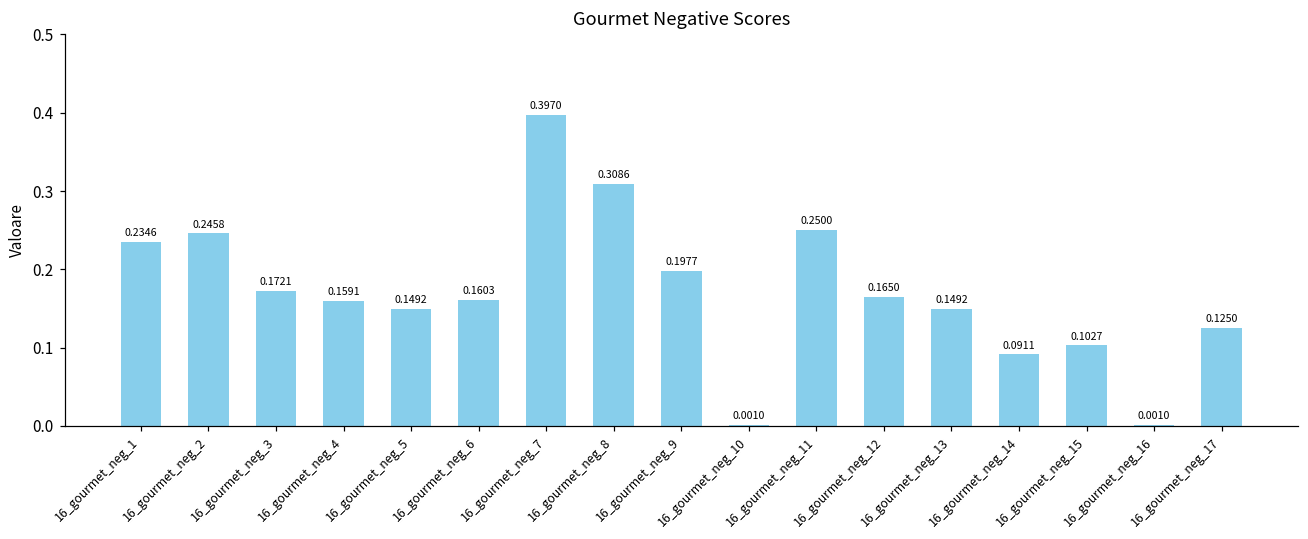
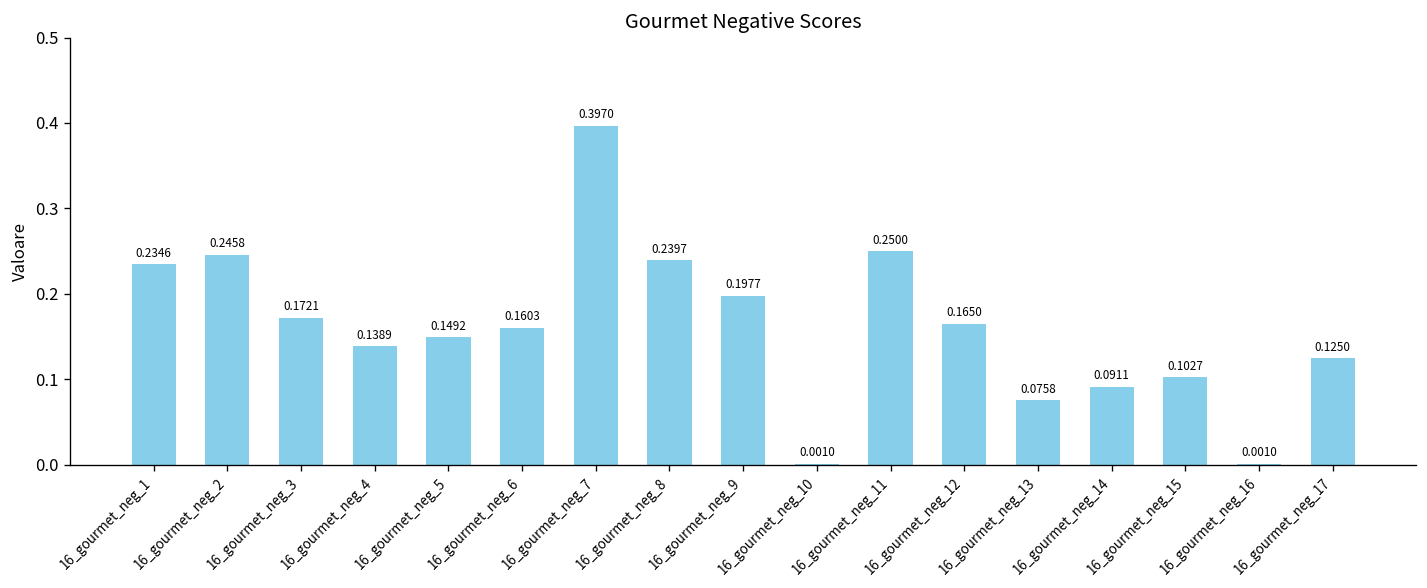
  {
    "16_gourmet_neg_1": 0.2346,
    "16_gourmet_neg_2": 0.2458,
    "16_gourmet_neg_3": 0.1721,
-   "16_gourmet_neg_4": 0.1591,
+   "16_gourmet_neg_4": 0.1389,
    "16_gourmet_neg_5": 0.1492,
    "16_gourmet_neg_6": 0.1603,
    "16_gourmet_neg_7": 0.3970,
-   "16_gourmet_neg_8": 0.3086,
+   "16_gourmet_neg_8": 0.2397,
    "16_gourmet_neg_9": 0.1977,
    "16_gourmet_neg_10": 0.0010,
    "16_gourmet_neg_11": 0.2500,
    "16_gourmet_neg_12": 0.1650,
-   "16_gourmet_neg_13": 0.1492,
+   "16_gourmet_neg_13": 0.0758,
    "16_gourmet_neg_14": 0.0911,
    "16_gourmet_neg_15": 0.1027,
    "16_gourmet_neg_16": 0.0010,
    "16_gourmet_neg_17": 0.1250
  }
